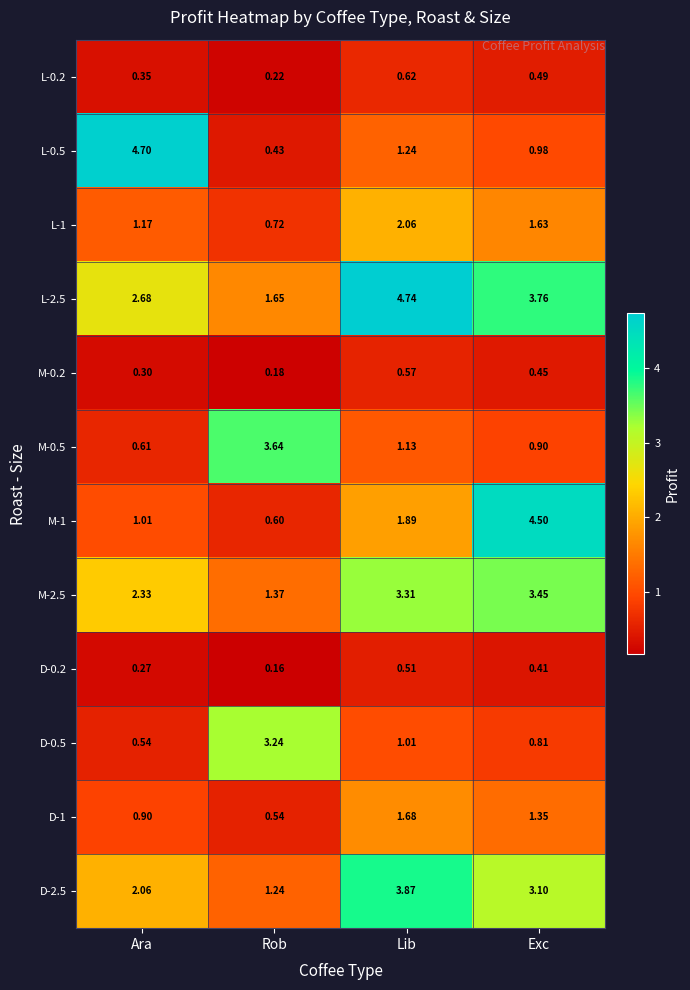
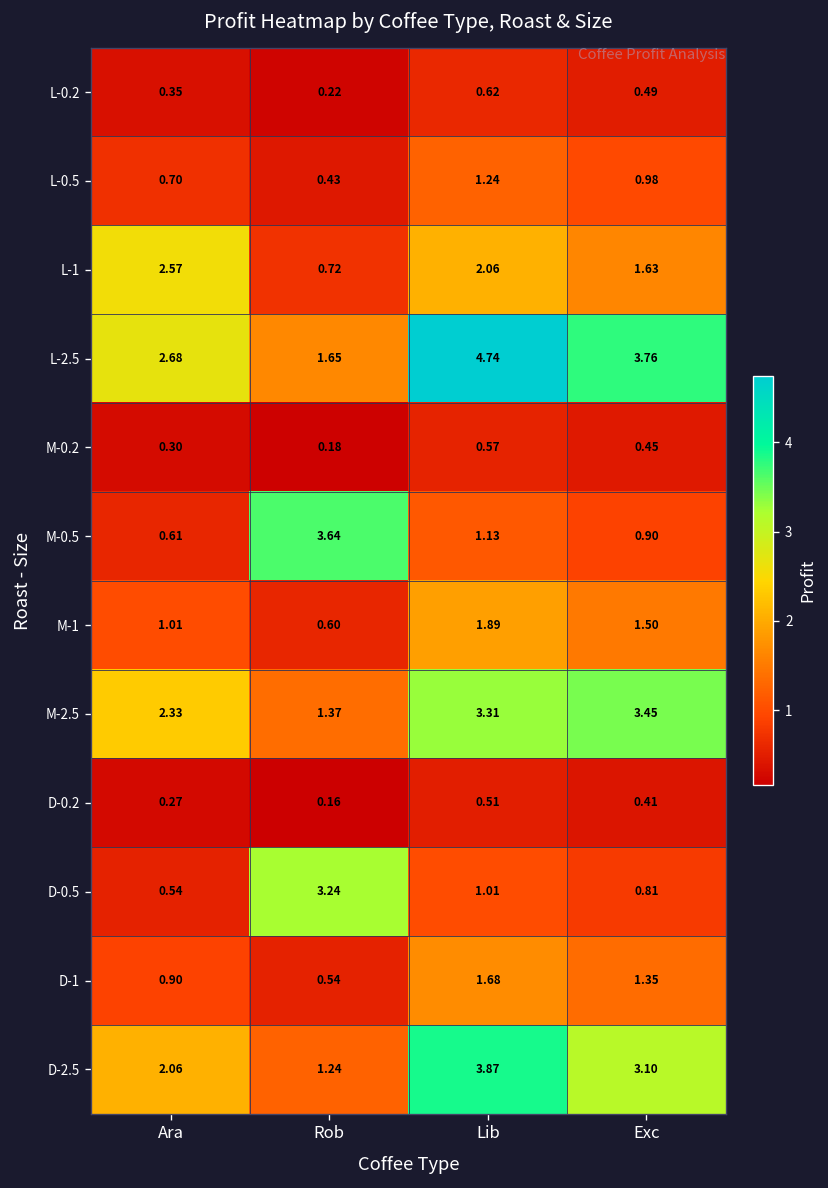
  {
    "L-0.2": {
      "Ara": 0.35,
      "Rob": 0.22,
      "Lib": 0.62
    },
    "L-0.5": {
-     "Ara": 4.70,
+     "Ara": 0.70,
      "Rob": 0.43,
      "Lib": 1.24,
      "Exc": 0.98
    },
    "L-1": {
-     "Ara": 1.17,
+     "Ara": 2.57,
      "Rob": 0.72,
      "Lib": 2.06,
      "Exc": 1.63
    },
    "L-2.5": {
      "Ara": 2.68,
      "Rob": 1.65,
      "Lib": 4.74,
      "Exc": 3.76
    },
    "M-0.2": {
      "Ara": 0.30,
      "Rob": 0.18,
      "Lib": 0.57,
      "Exc": 0.45
    },
    "M-0.5": {
      "Ara": 0.61,
      "Rob": 3.64,
      "Lib": 1.13,
      "Exc": 0.90
    },
    "M-1": {
      "Ara": 1.01,
      "Rob": 0.60,
      "Lib": 1.89,
-     "Exc": 4.50
+     "Exc": 1.50
    },
    "M-2.5": {
      "Ara": 2.33,
      "Rob": 1.37,
      "Lib": 3.31,
      "Exc": 3.45
    },
    "D-0.2": {
      "Ara": 0.27,
      "Rob": 0.16,
      "Lib": 0.51,
      "Exc": 0.41
    },
    "D-0.5": {
      "Ara": 0.54,
      "Rob": 3.24,
      "Lib": 1.01,
      "Exc": 0.81
    },
    "D-1": {
      "Ara": 0.90,
      "Rob": 0.54,
      "Lib": 1.68,
      "Exc": 1.35
    },
    "D-2.5": {
      "Ara": 2.06,
      "Rob": 1.24,
      "Lib": 3.87,
      "Exc": 3.10
    }
  }
